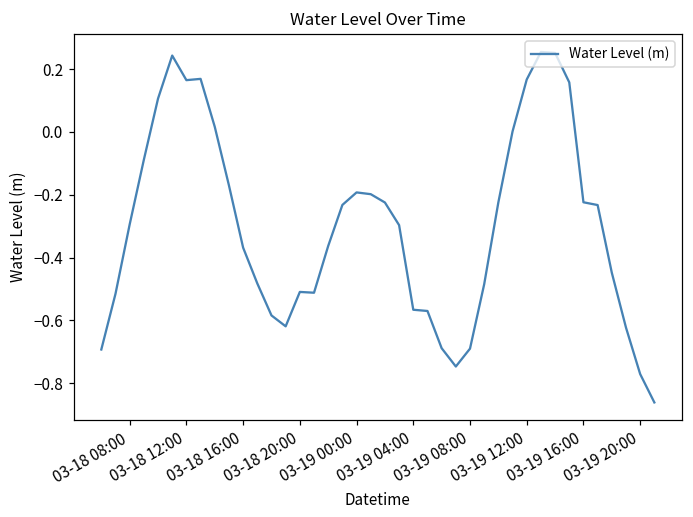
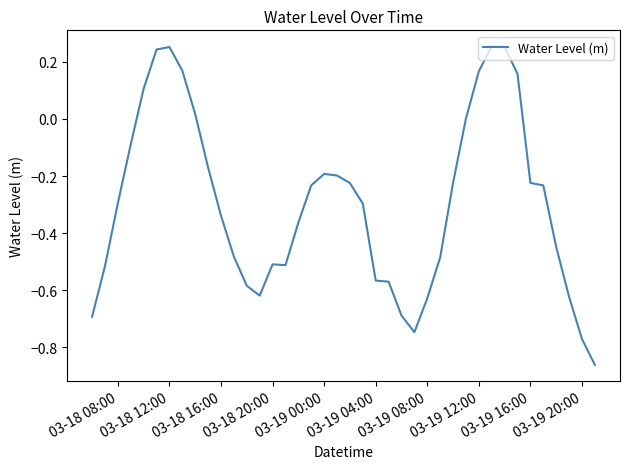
  {
    "03-18 08:00": -0.29,
-   "03-18 12:00": 0.16,
-   "03-18 16:00": -0.37,
+   "03-18 12:00": 0.25,
+   "03-18 16:00": -0.34,
    "03-18 20:00": -0.51,
    "03-19 00:00": -0.19,
    "03-19 04:00": -0.57,
-   "03-19 08:00": -0.69,
+   "03-19 08:00": -0.63,
    "03-19 12:00": 0.17,
    "03-19 16:00": -0.22,
    "03-19 20:00": -0.77
  }
